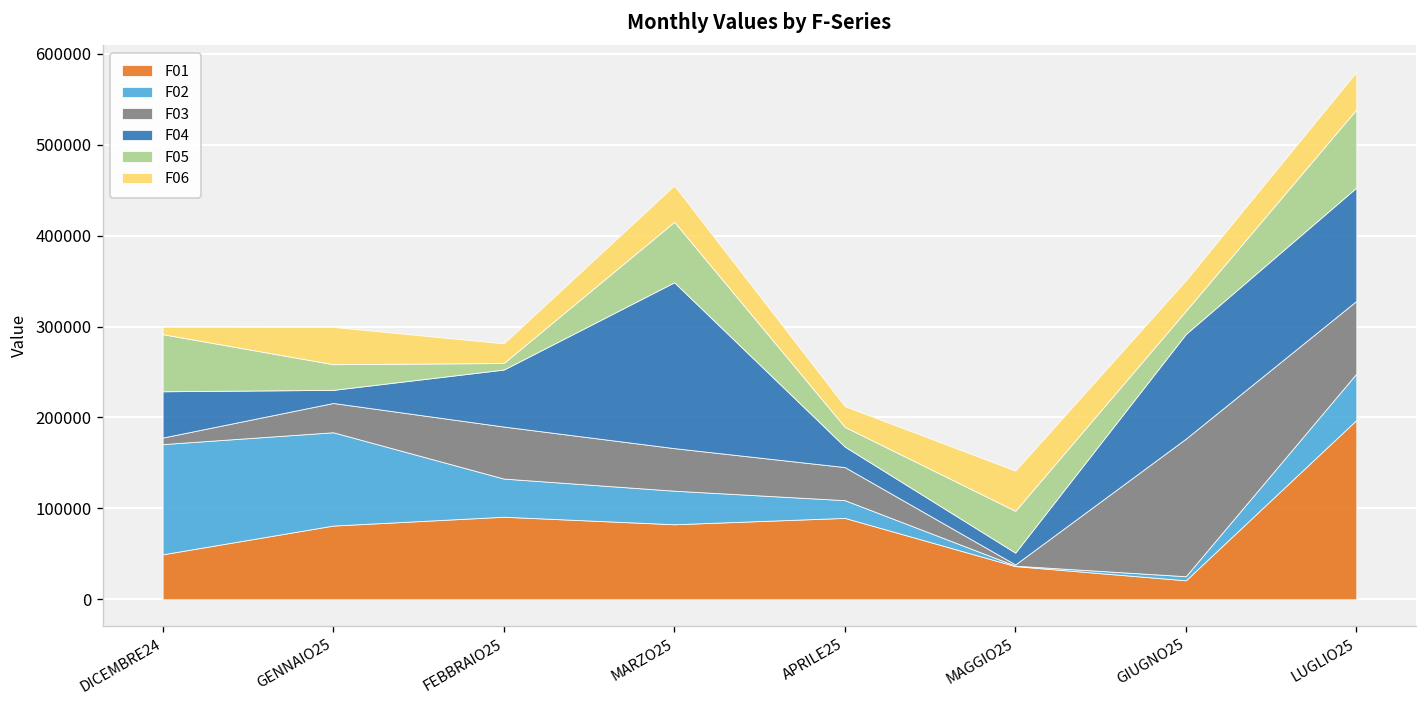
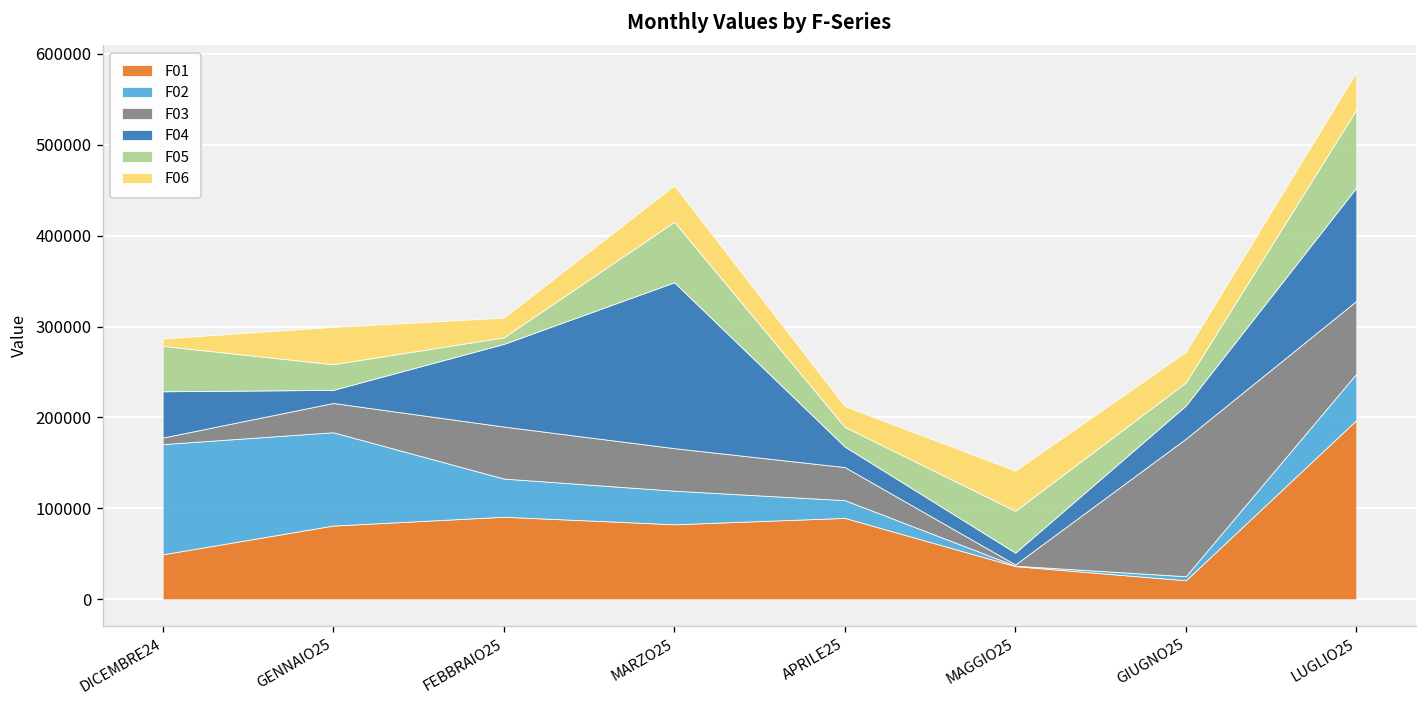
  {
    "F01": {
      "DICEMBRE24": 50000,
      "GENNAIO25": 80000,
      "FEBBRAIO25": 90000,
      "MARZO25": 80000,
      "APRILE25": 90000,
      "GIUGNO25": 20000,
      "LUGLIO25": 200000
    },
    "F02": {
      "DICEMBRE24": 120000,
      "GENNAIO25": 100000,
      "FEBBRAIO25": 40000,
      "MARZO25": 40000,
      "APRILE25": 20000,
      "GIUGNO25": 0,
      "LUGLIO25": 50000
    },
    "F03": {
      "DICEMBRE24": 10000,
      "GENNAIO25": 30000,
      "FEBBRAIO25": 60000,
      "MARZO25": 50000,
      "APRILE25": 40000,
      "GIUGNO25": 150000,
      "LUGLIO25": 80000
    },
    "F04": {
      "DICEMBRE24": 50000,
      "GENNAIO25": 10000,
-     "FEBBRAIO25": 60000,
+     "FEBBRAIO25": 90000,
      "MARZO25": 180000,
      "APRILE25": 20000,
      "MAGGIO25": 10000,
-     "GIUGNO25": 120000,
+     "GIUGNO25": 40000,
      "LUGLIO25": 120000
    },
    "F05": {
-     "DICEMBRE24": 60000,
+     "DICEMBRE24": 50000,
      "GENNAIO25": 30000,
      "FEBBRAIO25": 10000,
      "MARZO25": 70000,
      "APRILE25": 20000,
      "MAGGIO25": 50000,
      "GIUGNO25": 30000,
      "LUGLIO25": 90000
    },
    "F06": {
      "DICEMBRE24": 10000,
      "GENNAIO25": 40000,
      "FEBBRAIO25": 20000,
      "MARZO25": 40000,
      "APRILE25": 20000,
      "MAGGIO25": 40000,
      "GIUGNO25": 30000,
      "LUGLIO25": 40000
    }
  }
